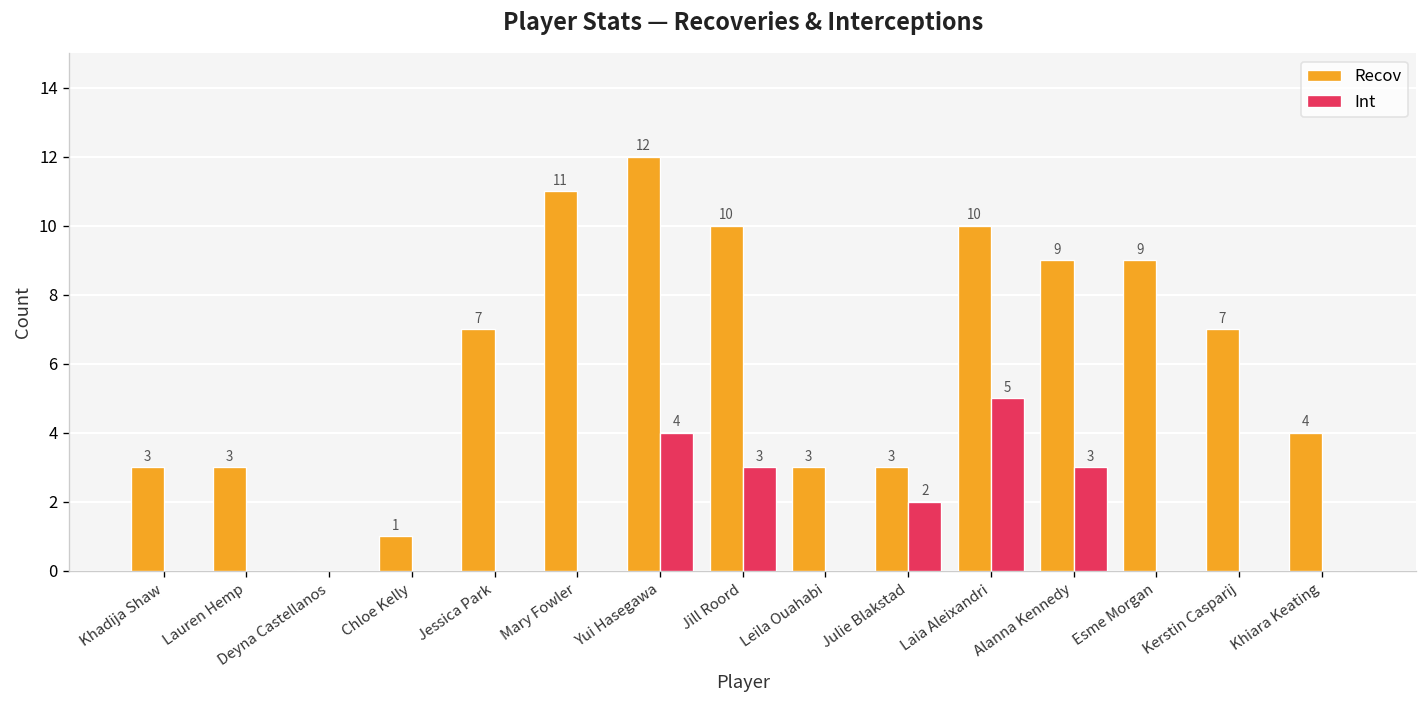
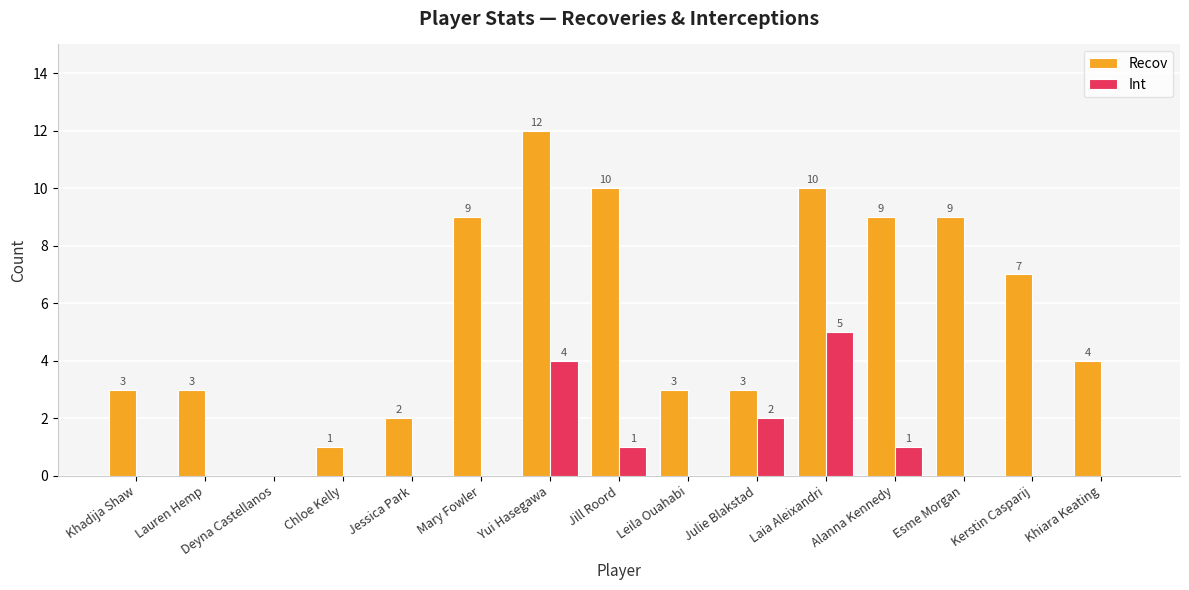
  {
    "Recov": {
      "Khadija Shaw": 3,
      "Lauren Hemp": 3,
      "Chloe Kelly": 1,
-     "Jessica Park": 7,
-     "Mary Fowler": 11,
+     "Jessica Park": 2,
+     "Mary Fowler": 9,
      "Yui Hasegawa": 12,
      "Jill Roord": 10,
      "Leila Ouahabi": 3,
      "Julie Blakstad": 3,
      "Laia Aleixandri": 10,
      "Alanna Kennedy": 9,
      "Esme Morgan": 9,
      "Kerstin Casparij": 7,
      "Khiara Keating": 4
    },
    "Int": {
      "Yui Hasegawa": 4,
-     "Jill Roord": 3,
+     "Jill Roord": 1,
      "Julie Blakstad": 2,
      "Laia Aleixandri": 5,
-     "Alanna Kennedy": 3
+     "Alanna Kennedy": 1
    }
  }
